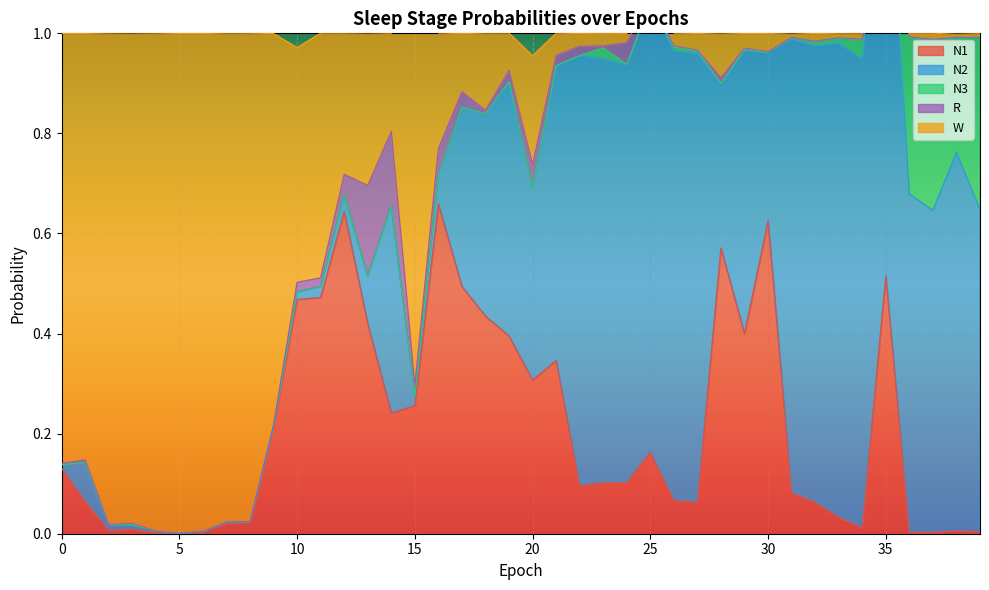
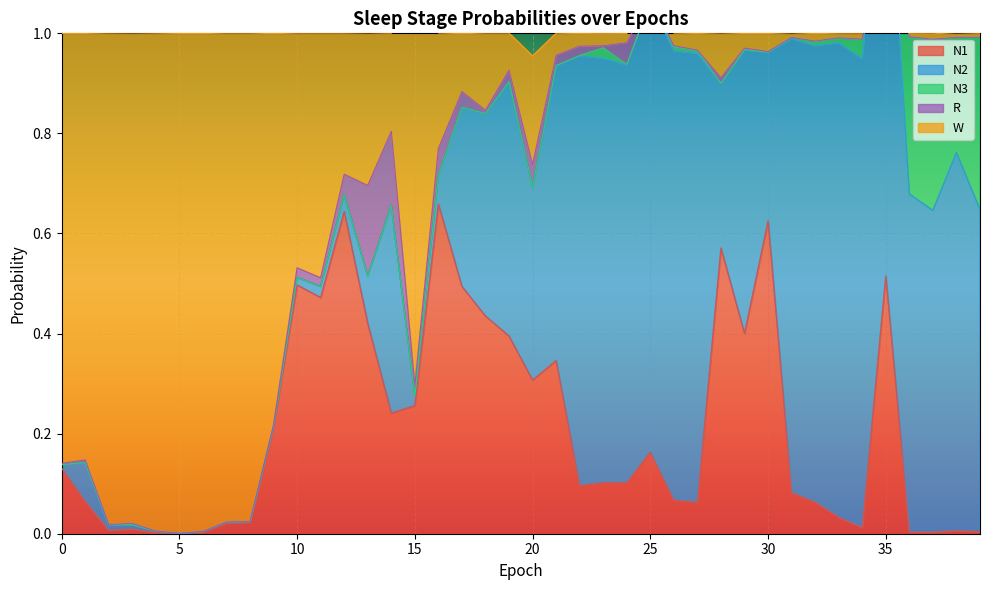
  {
    "N1": {
      "0": 0.13,
-     "10": 0.47,
+     "10": 0.50,
      "15": 0.26,
      "20": 0.31,
      "25": 0.16,
      "30": 0.63,
      "35": 0.52
    },
    "R": {
      "10": 0.02,
      "15": 0.02,
      "20": 0.04
    },
    "W": {
      "0": 0.86,
      "5": 1.00,
      "10": 0.47,
      "20": 0.22,
      "30": 0.04
    }
  }
